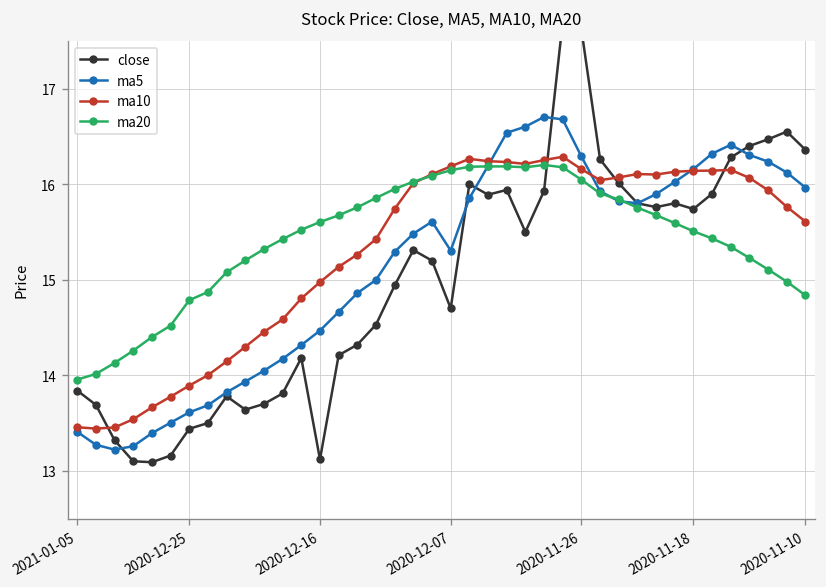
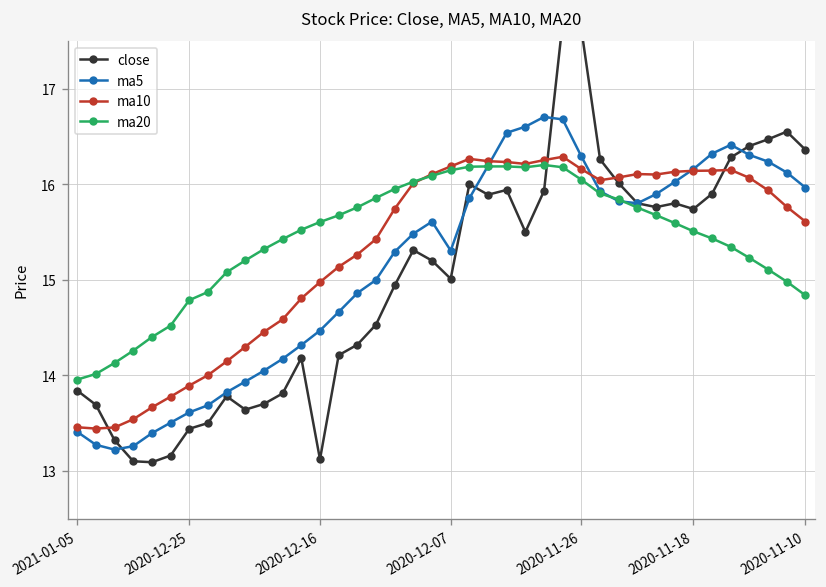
  {
    "close": {
      "2021-01-05": 13.8,
      "2020-12-25": 13.4,
      "2020-12-16": 13.1,
-     "2020-12-07": 14.7,
+     "2020-12-07": 15.0,
      "2020-11-18": 15.7,
      "2020-11-10": 16.4
    },
    "ma5": {
      "2021-01-05": 13.4,
      "2020-12-25": 13.6,
      "2020-12-16": 14.5,
      "2020-12-07": 15.3,
      "2020-11-26": 16.3,
      "2020-11-10": 16.0
    },
    "ma10": {
      "2021-01-05": 13.5,
      "2020-12-25": 13.9,
      "2020-12-16": 15.0,
      "2020-12-07": 16.2,
      "2020-11-26": 16.2,
      "2020-11-10": 15.6
    },
    "ma20": {
      "2021-01-05": 14.0,
      "2020-12-25": 14.8,
      "2020-12-16": 15.6,
      "2020-12-07": 16.1,
      "2020-11-26": 16.0,
      "2020-11-18": 15.5,
      "2020-11-10": 14.8
    }
  }
